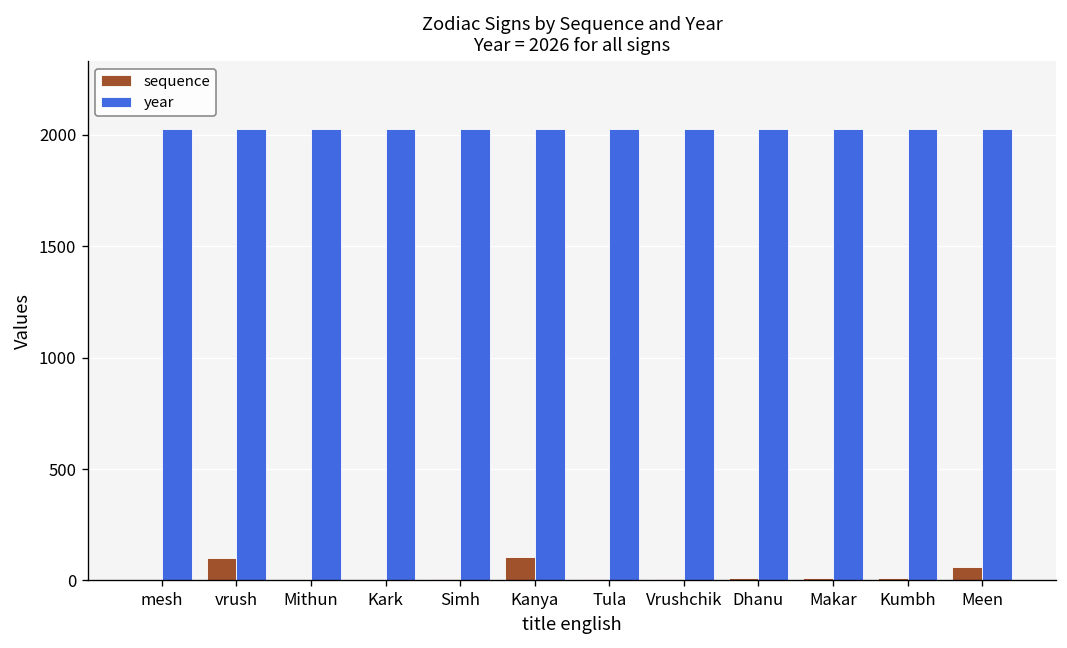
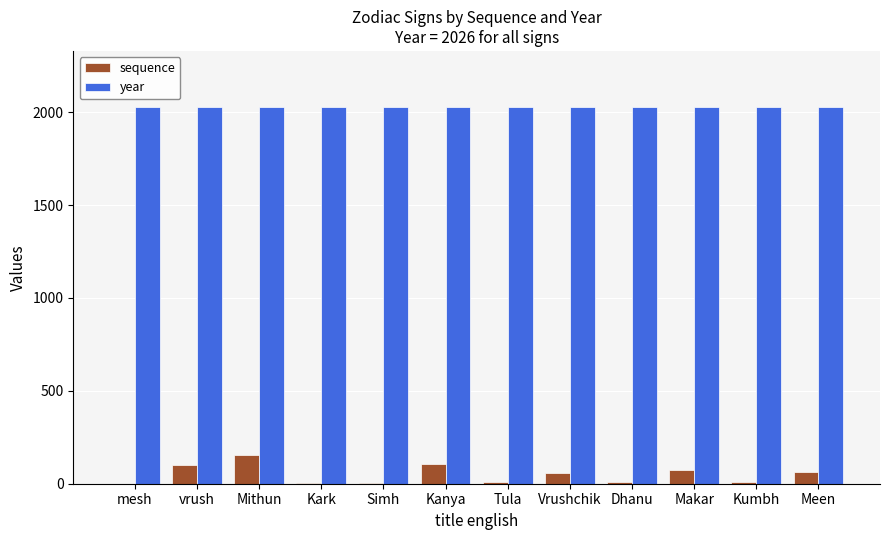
  {
    "sequence": {
      "vrush": 100,
-     "Mithun": 0,
+     "Mithun": 150,
      "Kanya": 110,
-     "Vrushchik": 10,
-     "Makar": 10,
+     "Vrushchik": 60,
+     "Makar": 80,
      "Meen": 60
    },
    "year": {
      "mesh": 2030,
      "vrush": 2030,
      "Mithun": 2030,
      "Kark": 2030,
      "Simh": 2030,
      "Kanya": 2030,
      "Tula": 2030,
      "Vrushchik": 2030,
      "Dhanu": 2030,
      "Makar": 2030,
      "Kumbh": 2030,
      "Meen": 2030
    }
  }
